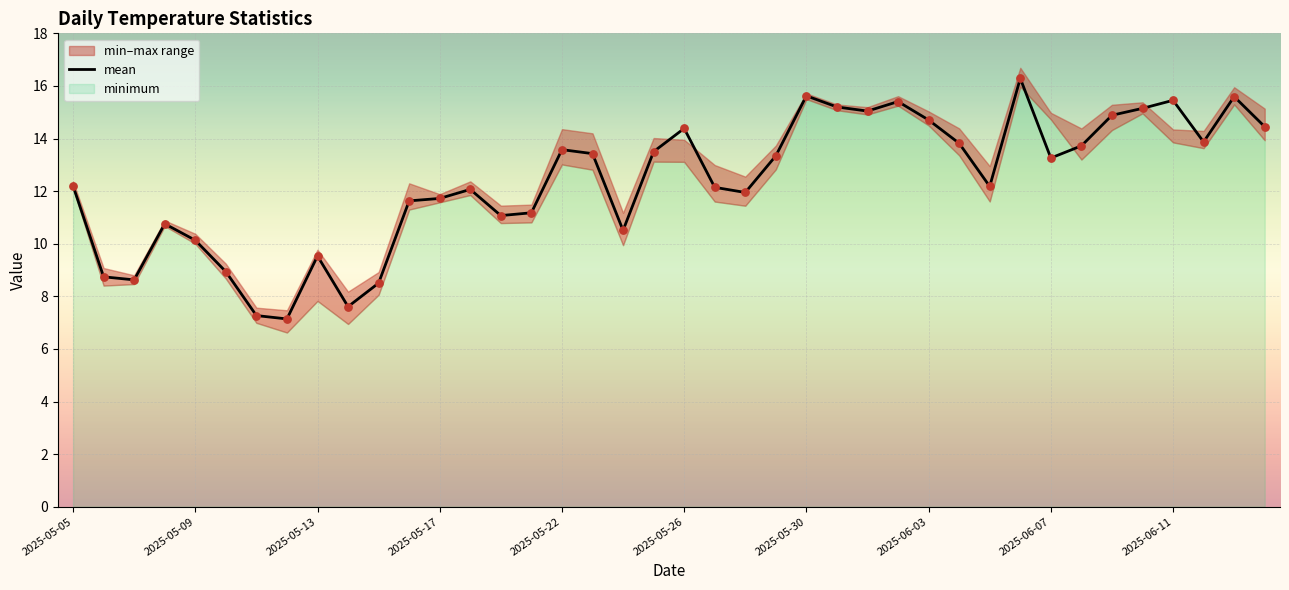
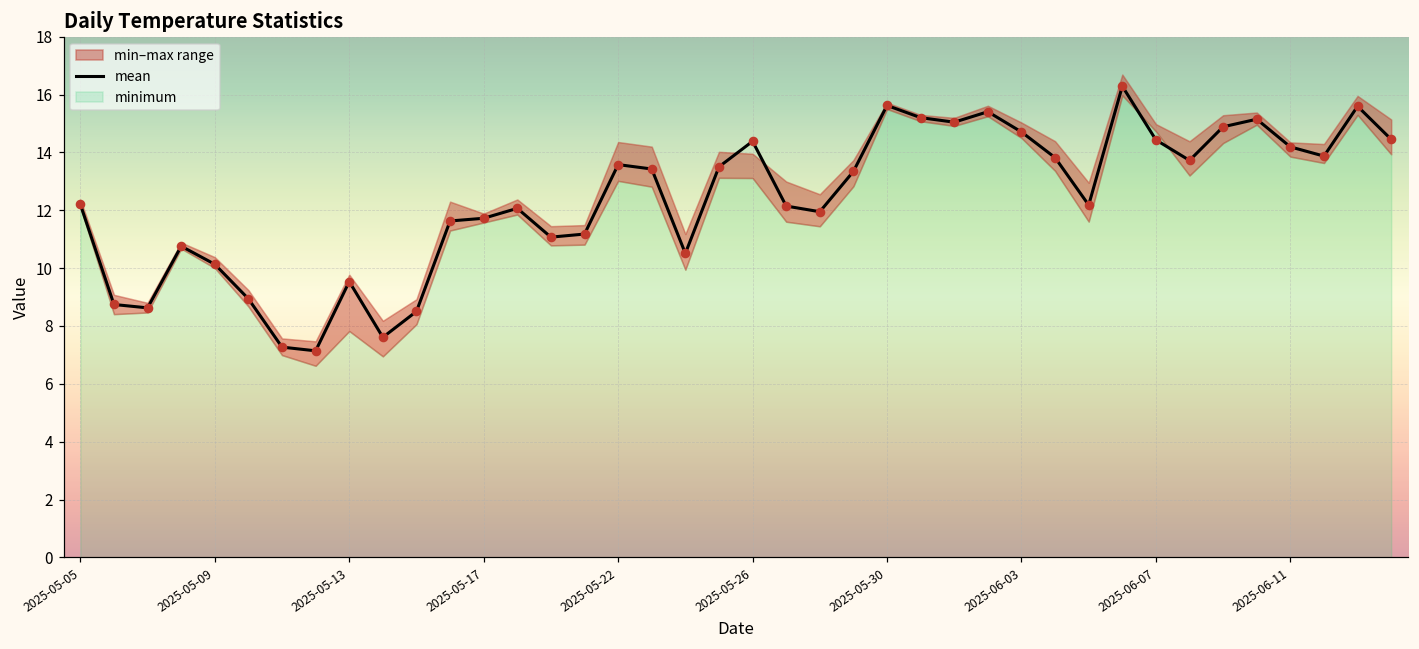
  {
    "mean": {
      "2025-05-09": 10.1,
      "2025-05-13": 9.5,
      "2025-05-17": 11.7,
      "2025-05-22": 13.6,
      "2025-05-26": 14.4,
      "2025-06-03": 14.7,
-     "2025-06-07": 13.3,
-     "2025-06-11": 15.5
+     "2025-06-07": 14.4,
+     "2025-06-11": 14.2
    },
    "minimum": {
      "2025-05-09": 10.0,
      "2025-05-13": 7.8,
      "2025-05-17": 11.6,
      "2025-05-22": 13.0,
      "2025-05-26": 13.1,
      "2025-05-30": 15.5,
      "2025-06-03": 14.5,
      "2025-06-07": 14.7,
      "2025-06-11": 13.9
    }
  }
